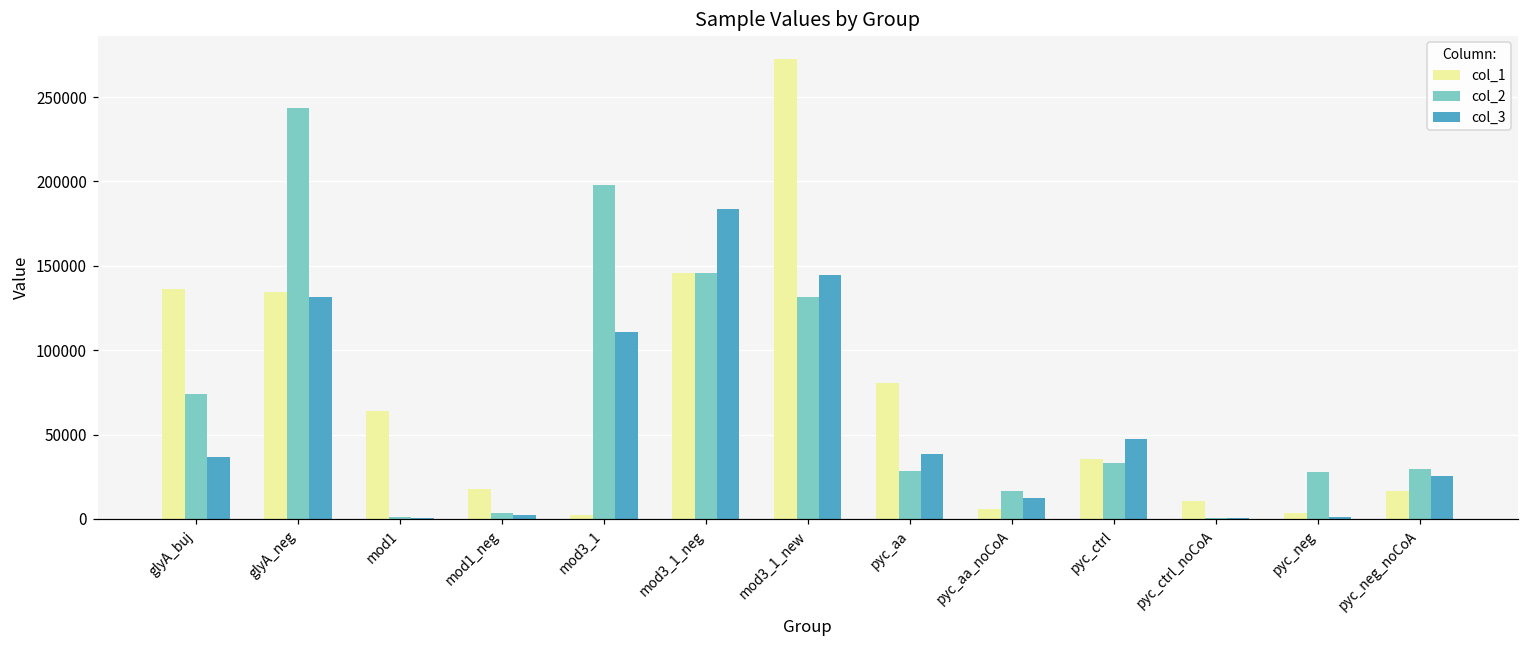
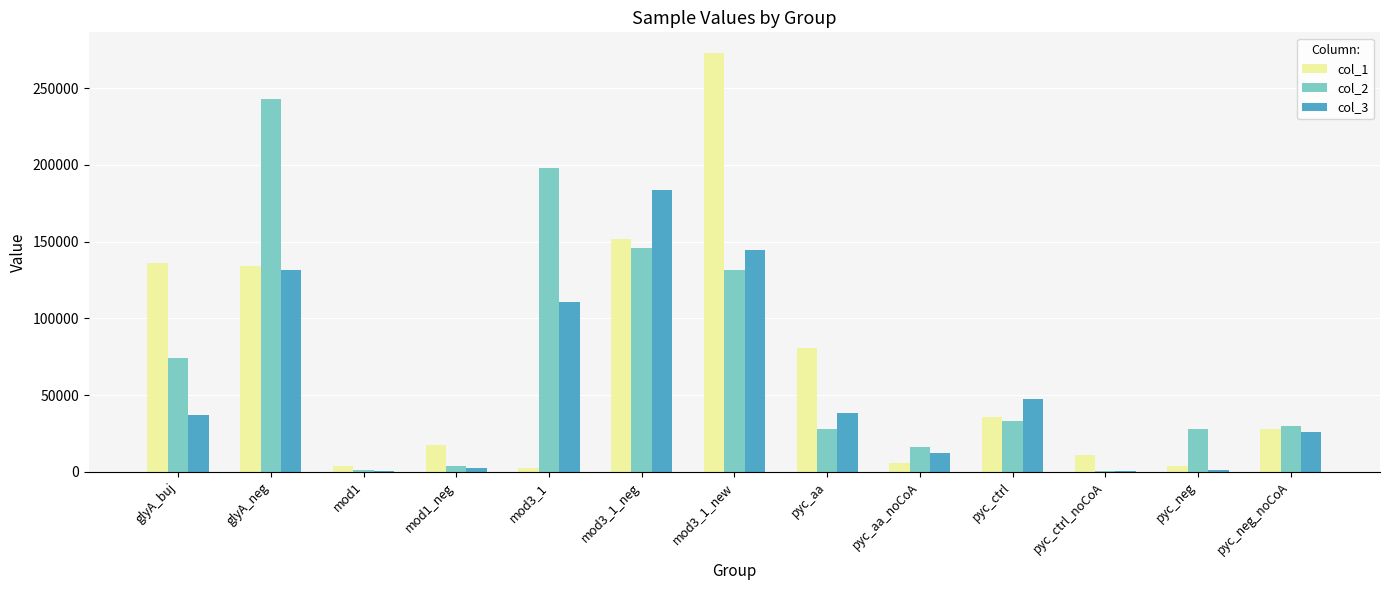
  {
    "col_1": {
      "glyA_buj": 136000,
      "glyA_neg": 134000,
-     "mod1": 64000,
+     "mod1": 4000,
      "mod1_neg": 18000,
      "mod3_1": 3000,
-     "mod3_1_neg": 146000,
+     "mod3_1_neg": 152000,
      "mod3_1_new": 273000,
      "pyc_aa": 81000,
      "pyc_aa_noCoA": 6000,
      "pyc_ctrl": 36000,
      "pyc_ctrl_noCoA": 11000,
      "pyc_neg": 4000,
-     "pyc_neg_noCoA": 17000
+     "pyc_neg_noCoA": 28000
    }
  }
